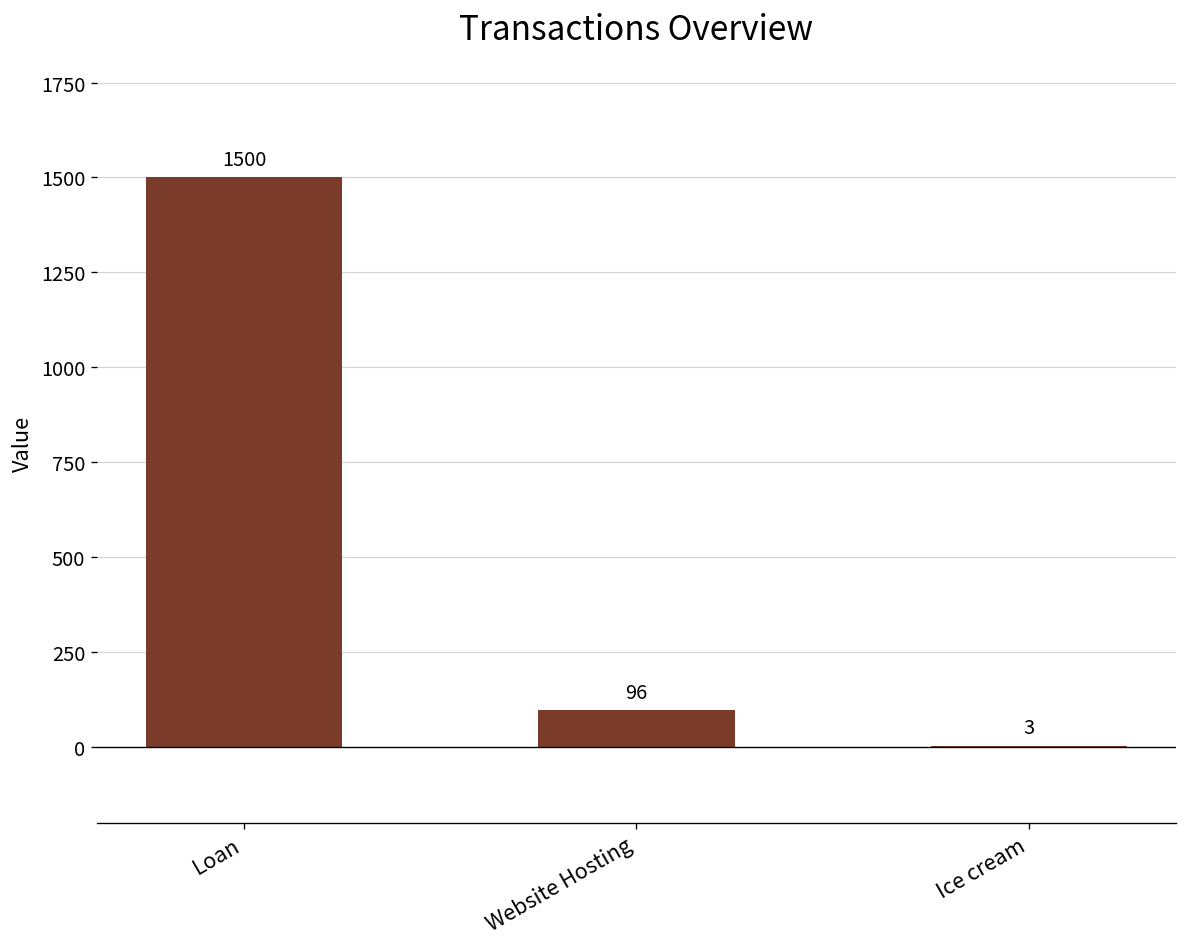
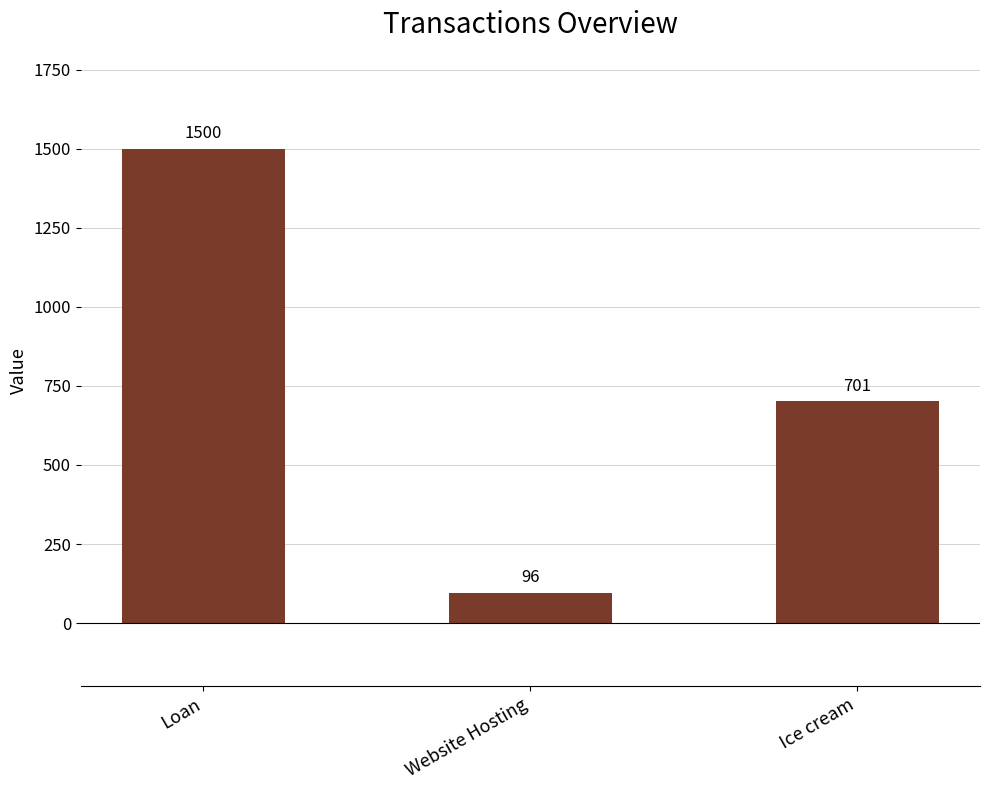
  {
    "Loan": 1500,
    "Website Hosting": 96,
-   "Ice cream": 3
+   "Ice cream": 701
  }
